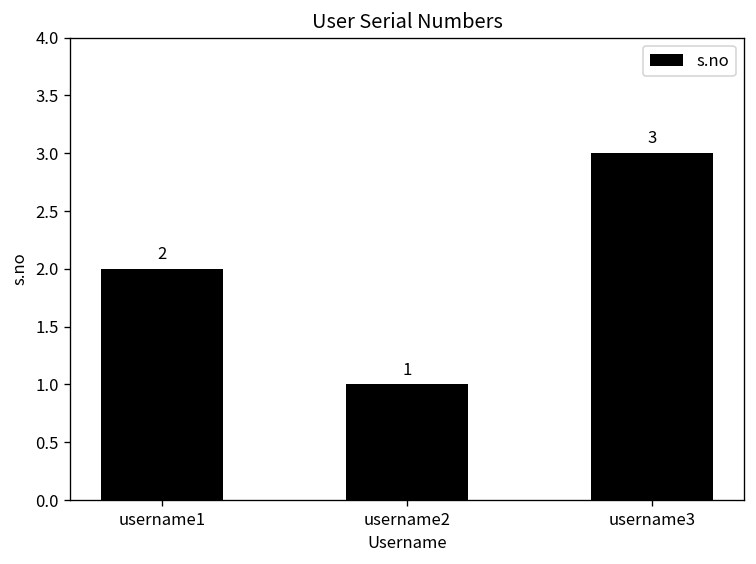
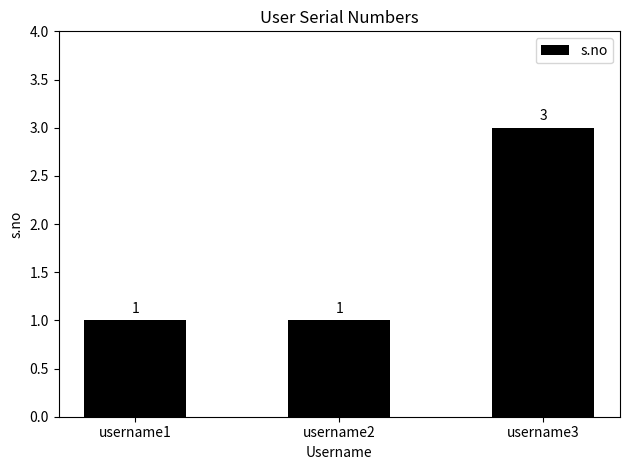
  {
-   "username1": 2,
+   "username1": 1,
    "username2": 1,
    "username3": 3
  }
